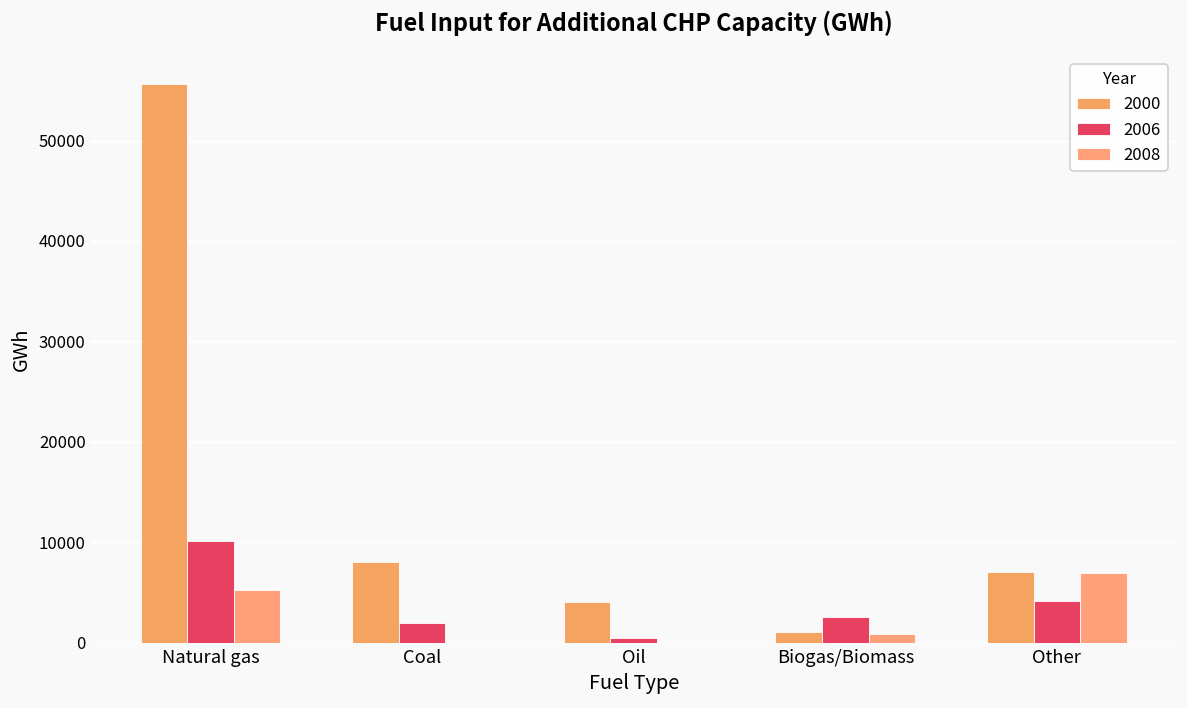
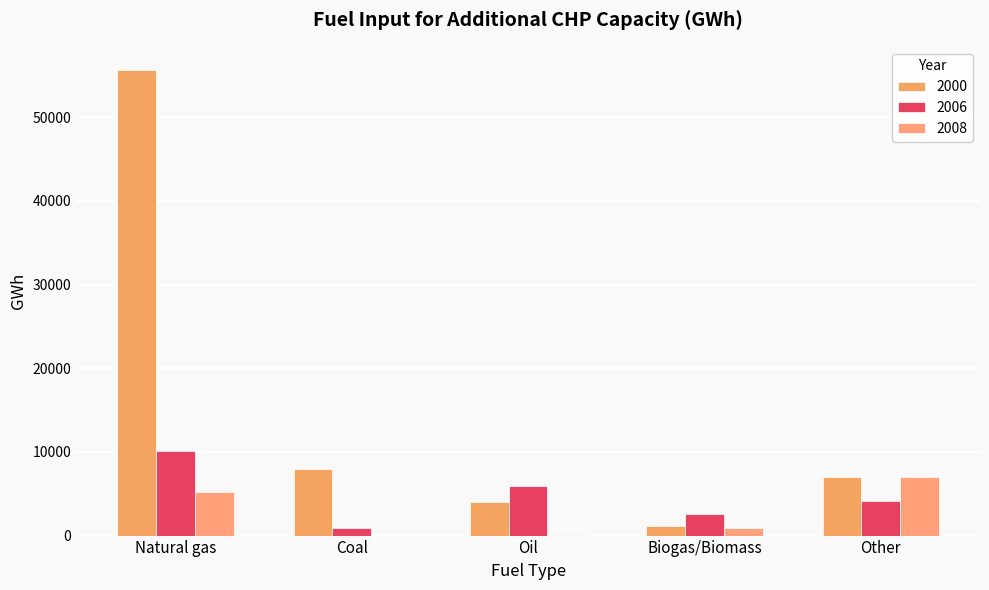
  {
    "2006": {
      "Natural gas": 10000,
-     "Coal": 2000,
-     "Oil": 0,
+     "Coal": 1000,
+     "Oil": 6000,
      "Biogas/Biomass": 3000,
      "Other": 4000
    }
  }
